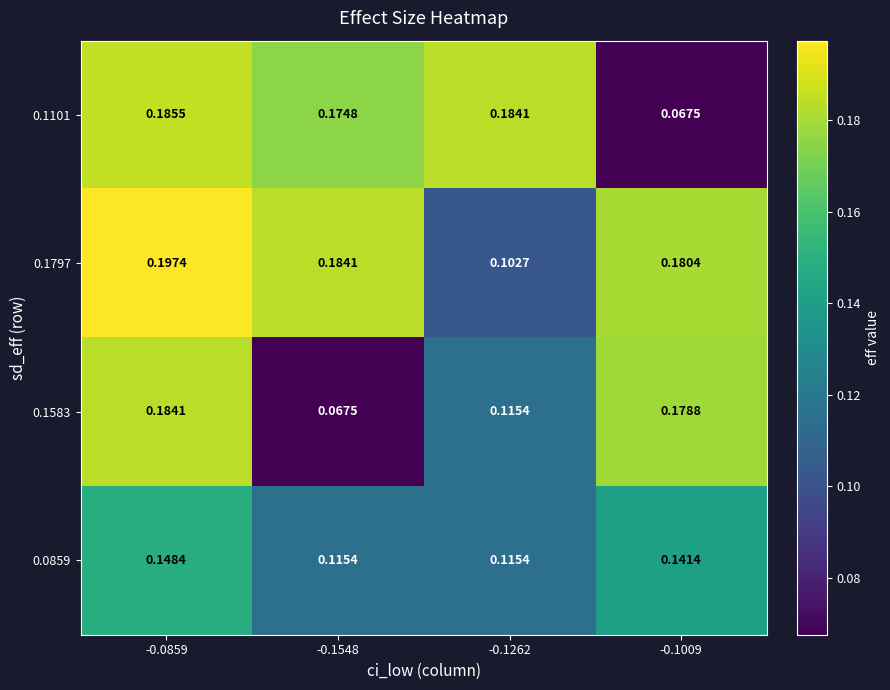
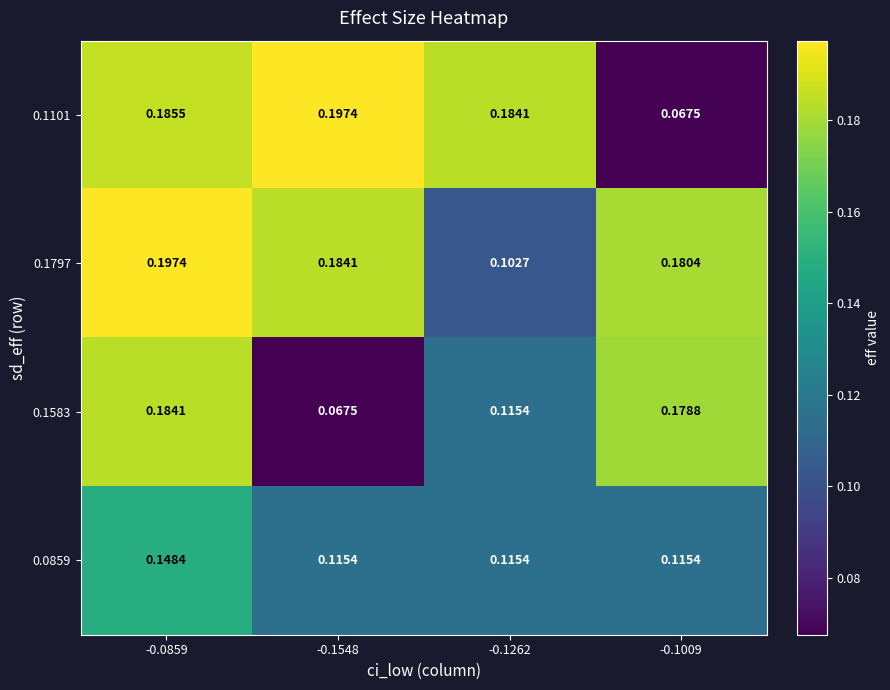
  {
    "0.1101": {
      "-0.0859": 0.1855,
-     "-0.1548": 0.1748,
+     "-0.1548": 0.1974,
      "-0.1262": 0.1841,
      "-0.1009": 0.0675
    },
    "0.1797": {
      "-0.0859": 0.1974,
      "-0.1548": 0.1841,
      "-0.1262": 0.1027,
      "-0.1009": 0.1804
    },
    "0.1583": {
      "-0.0859": 0.1841,
      "-0.1548": 0.0675,
      "-0.1262": 0.1154,
      "-0.1009": 0.1788
    },
    "0.0859": {
      "-0.0859": 0.1484,
      "-0.1548": 0.1154,
      "-0.1262": 0.1154,
-     "-0.1009": 0.1414
+     "-0.1009": 0.1154
    }
  }
